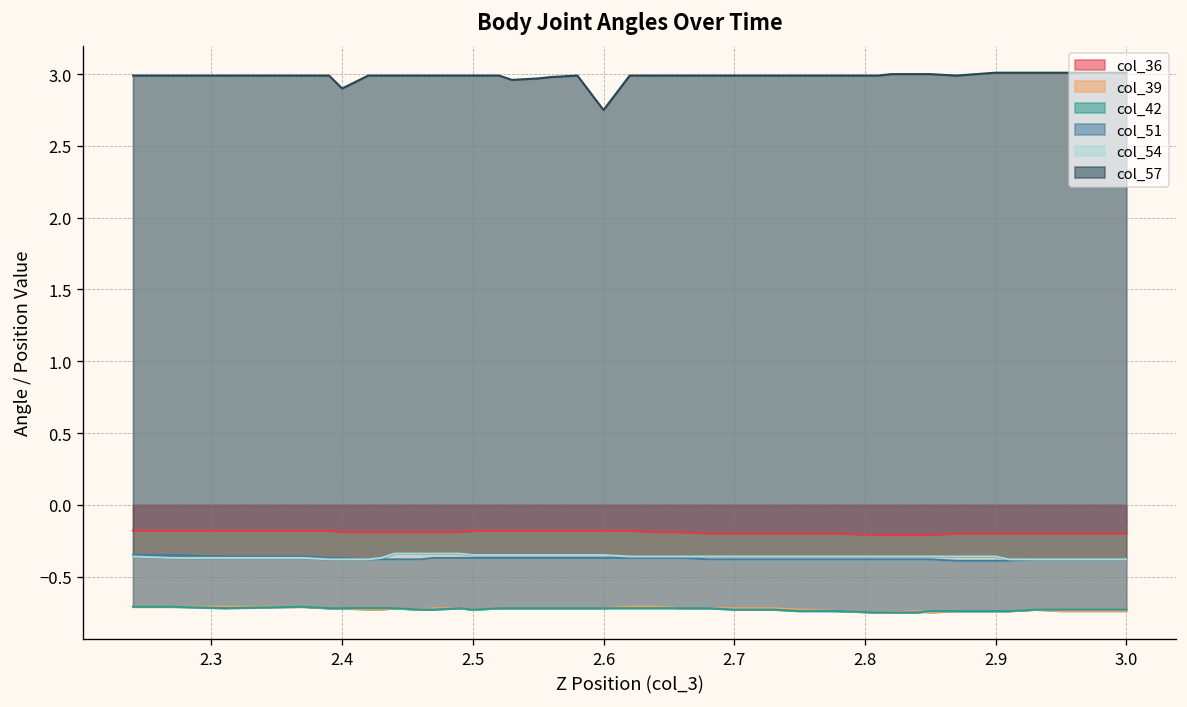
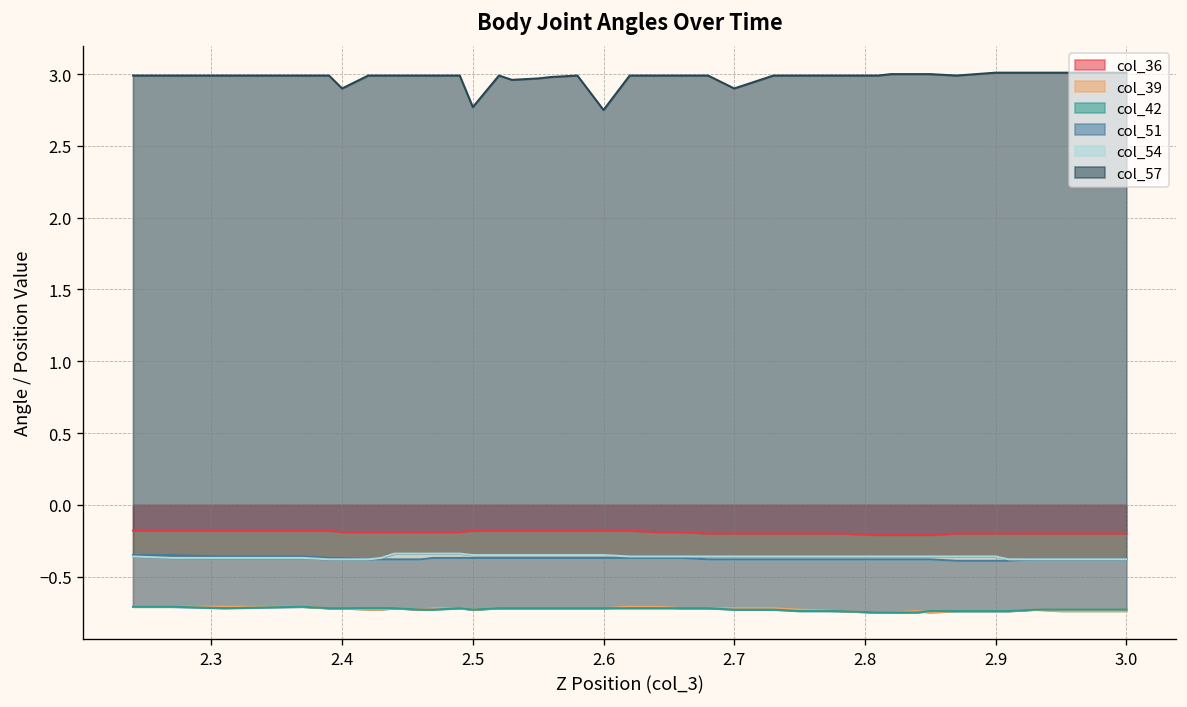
  {
    "col_36": {
      "2.4": 0.19,
      "2.5": 0.18,
      "2.6": 0.18,
      "2.7": 0.20,
      "2.9": 0.20,
      "3.0": 0.20
    },
    "col_57": {
      "2.4": 2.90,
-     "2.5": 2.99,
+     "2.5": 2.77,
      "2.6": 2.75,
-     "2.7": 2.99,
+     "2.7": 2.90,
      "2.9": 3.01
    }
  }
